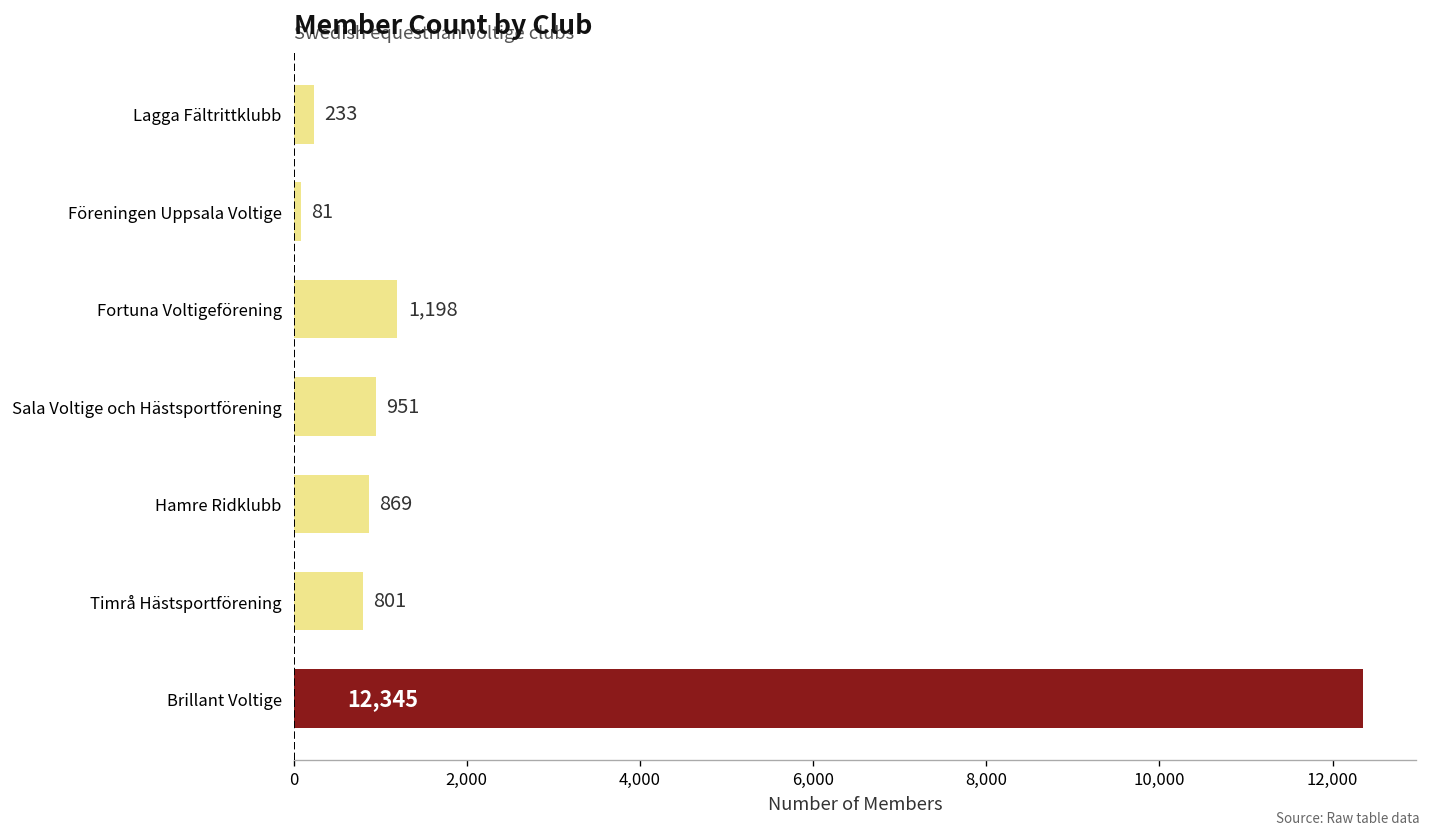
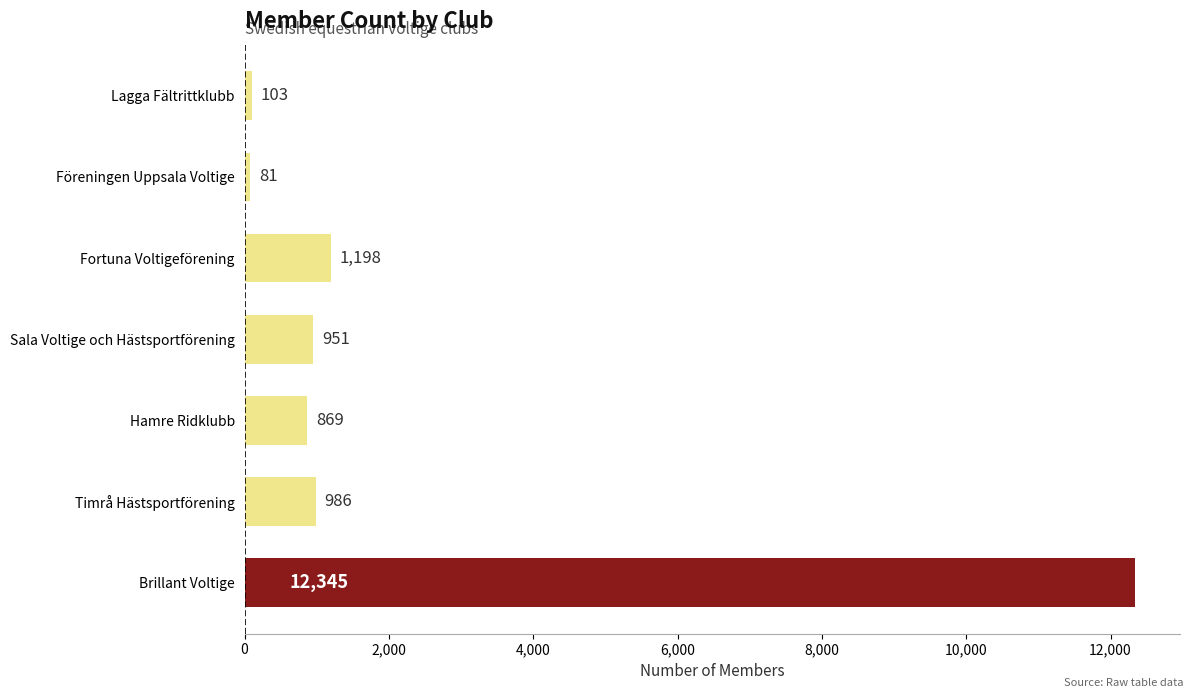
  {
-   "Lagga Fältrittklubb": "233",
+   "Lagga Fältrittklubb": "103",
    "Föreningen Uppsala Voltige": "81",
    "Fortuna Voltigeförening": "1,198",
    "Sala Voltige och Hästsportförening": "951",
    "Hamre Ridklubb": "869",
-   "Timrå Hästsportförening": "801",
+   "Timrå Hästsportförening": "986",
    "Brillant Voltige": "12,345"
  }
